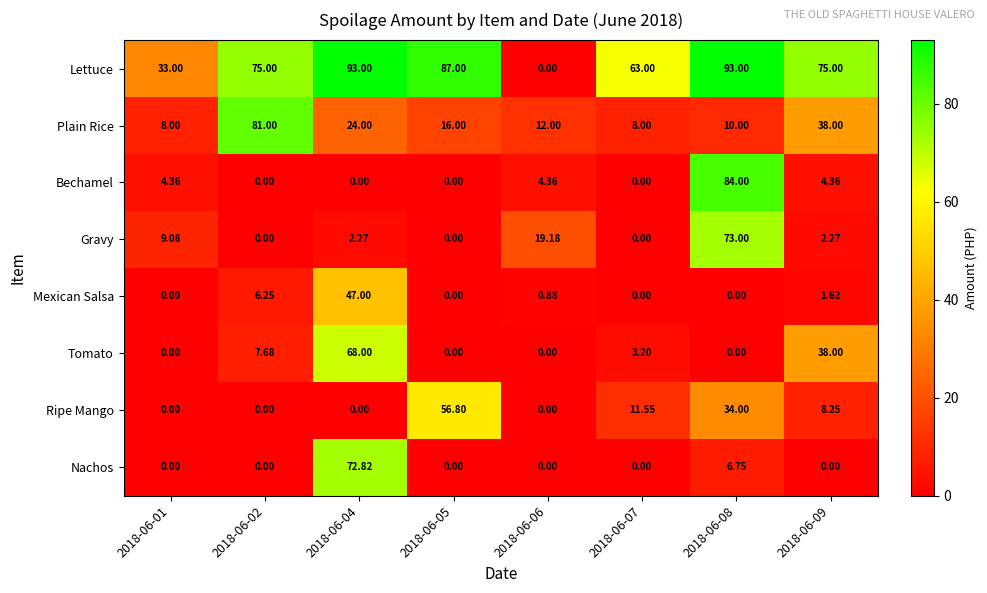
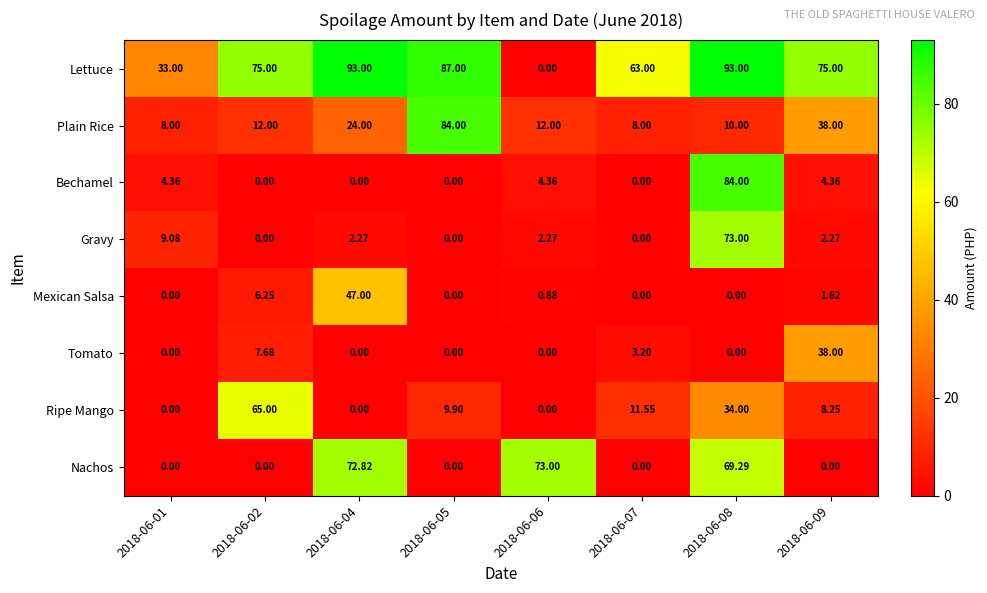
  {
    "Lettuce": {
      "2018-06-01": 33.00,
      "2018-06-02": 75.00,
      "2018-06-04": 93.00,
      "2018-06-05": 87.00,
      "2018-06-06": 0.00,
      "2018-06-07": 63.00,
      "2018-06-08": 93.00,
      "2018-06-09": 75.00
    },
    "Plain Rice": {
      "2018-06-01": 8.00,
-     "2018-06-02": 81.00,
+     "2018-06-02": 12.00,
      "2018-06-04": 24.00,
-     "2018-06-05": 16.00,
+     "2018-06-05": 84.00,
      "2018-06-06": 12.00,
      "2018-06-07": 8.00,
      "2018-06-08": 10.00,
      "2018-06-09": 38.00
    },
    "Bechamel": {
      "2018-06-01": 4.36,
      "2018-06-02": 0.00,
      "2018-06-04": 0.00,
      "2018-06-05": 0.00,
      "2018-06-06": 4.36,
      "2018-06-07": 0.00,
      "2018-06-08": 84.00,
      "2018-06-09": 4.36
    },
    "Gravy": {
      "2018-06-01": 9.08,
      "2018-06-02": 0.00,
      "2018-06-04": 2.27,
      "2018-06-05": 0.00,
-     "2018-06-06": 19.18,
+     "2018-06-06": 2.27,
      "2018-06-07": 0.00,
      "2018-06-08": 73.00,
      "2018-06-09": 2.27
    },
    "Mexican Salsa": {
      "2018-06-01": 0.00,
      "2018-06-02": 6.25,
      "2018-06-04": 47.00,
      "2018-06-05": 0.00,
      "2018-06-06": 0.88,
      "2018-06-07": 0.00,
      "2018-06-08": 0.00,
      "2018-06-09": 1.62
    },
    "Tomato": {
      "2018-06-01": 0.00,
      "2018-06-02": 7.68,
-     "2018-06-04": 68.00,
+     "2018-06-04": 0.00,
      "2018-06-05": 0.00,
      "2018-06-06": 0.00,
      "2018-06-07": 3.20,
      "2018-06-08": 0.00,
      "2018-06-09": 38.00
    },
    "Ripe Mango": {
      "2018-06-01": 0.00,
-     "2018-06-02": 0.00,
+     "2018-06-02": 65.00,
      "2018-06-04": 0.00,
-     "2018-06-05": 56.80,
+     "2018-06-05": 9.90,
      "2018-06-06": 0.00,
      "2018-06-07": 11.55,
      "2018-06-08": 34.00,
      "2018-06-09": 8.25
    },
    "Nachos": {
      "2018-06-01": 0.00,
      "2018-06-02": 0.00,
      "2018-06-04": 72.82,
      "2018-06-05": 0.00,
-     "2018-06-06": 0.00,
+     "2018-06-06": 73.00,
      "2018-06-07": 0.00,
-     "2018-06-08": 6.75,
+     "2018-06-08": 69.29,
      "2018-06-09": 0.00
    }
  }
